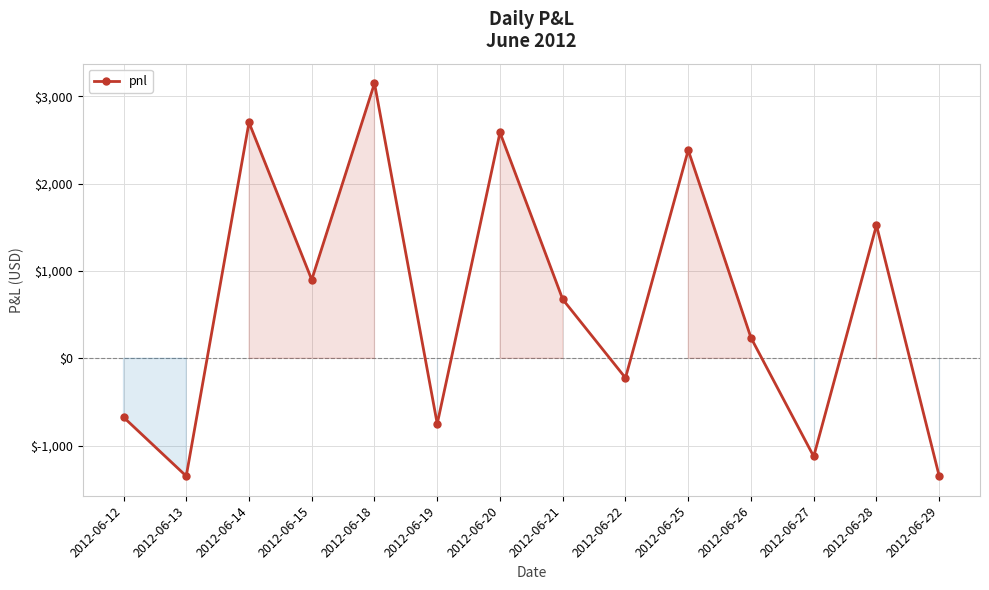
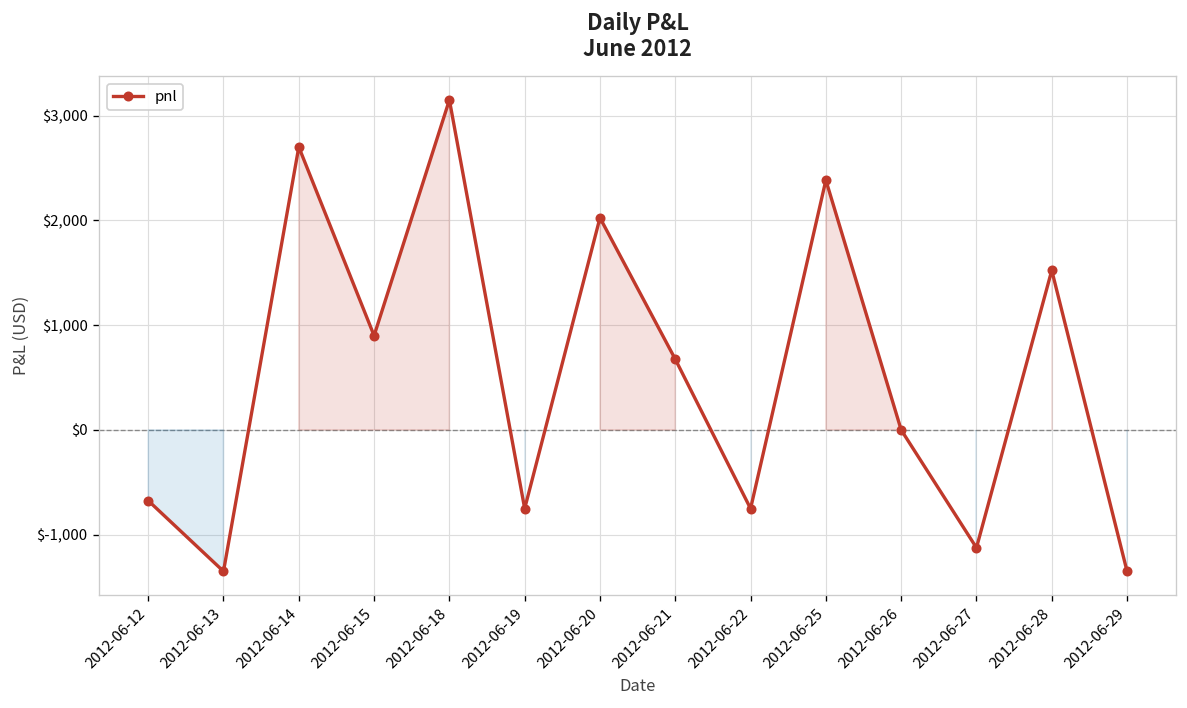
  {
    "2012-06-12": "$-700",
    "2012-06-13": "$-1,400",
    "2012-06-14": "$2,700",
    "2012-06-15": "$900",
    "2012-06-18": "$3,200",
    "2012-06-19": "$-800",
-   "2012-06-20": "$2,600",
+   "2012-06-20": "$2,000",
    "2012-06-21": "$700",
-   "2012-06-22": "$-200",
+   "2012-06-22": "$-800",
    "2012-06-25": "$2,400",
-   "2012-06-26": "$200",
+   "2012-06-26": "$0",
    "2012-06-27": "$-1,100",
    "2012-06-28": "$1,500",
    "2012-06-29": "$-1,400"
  }
